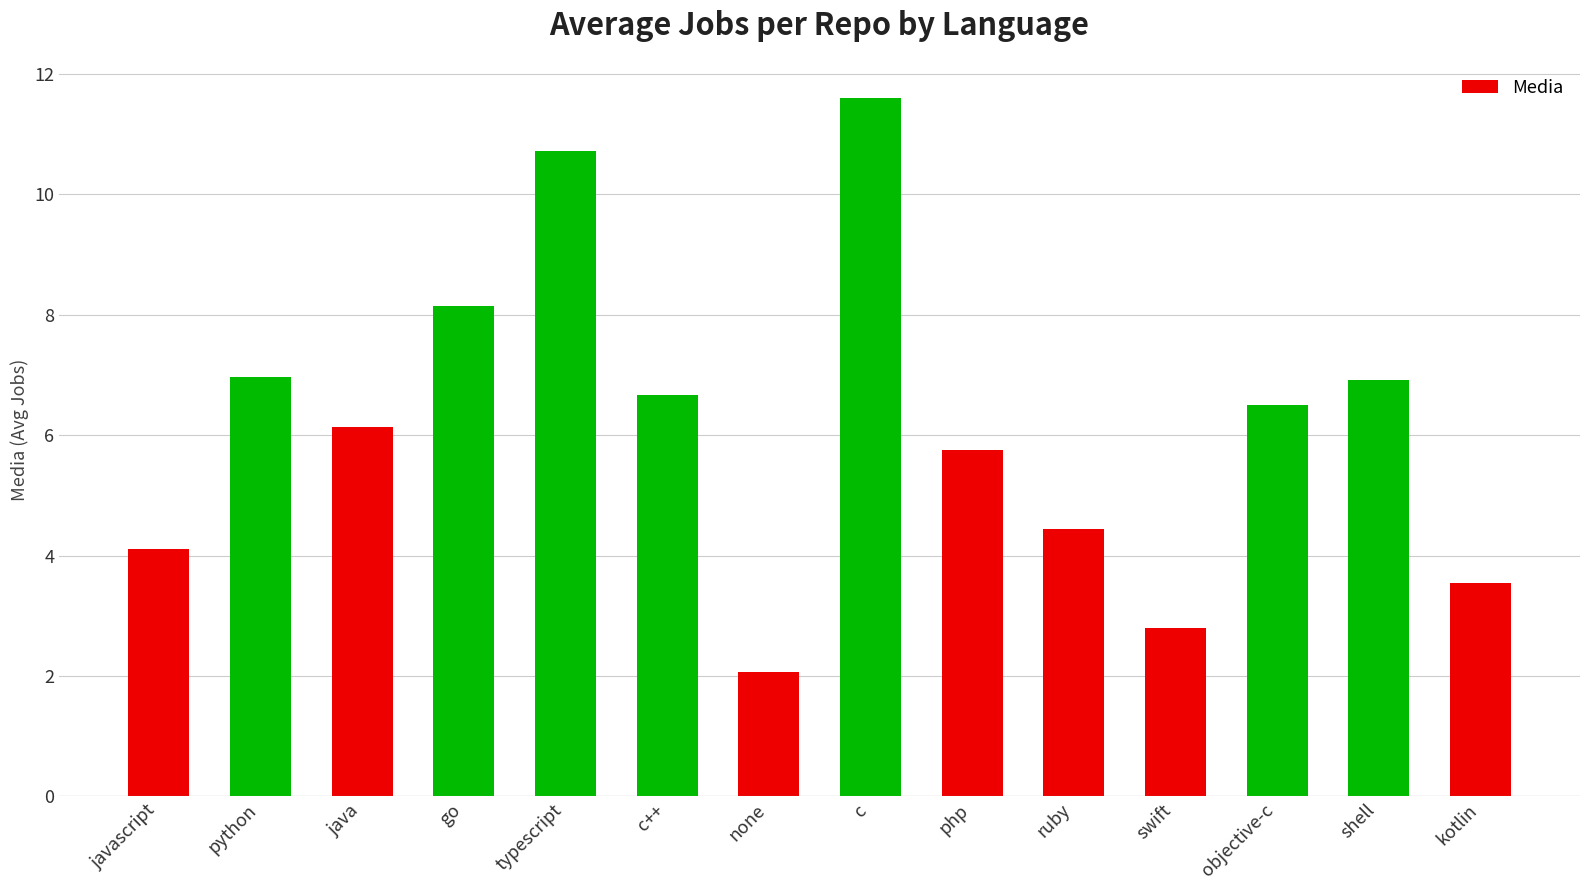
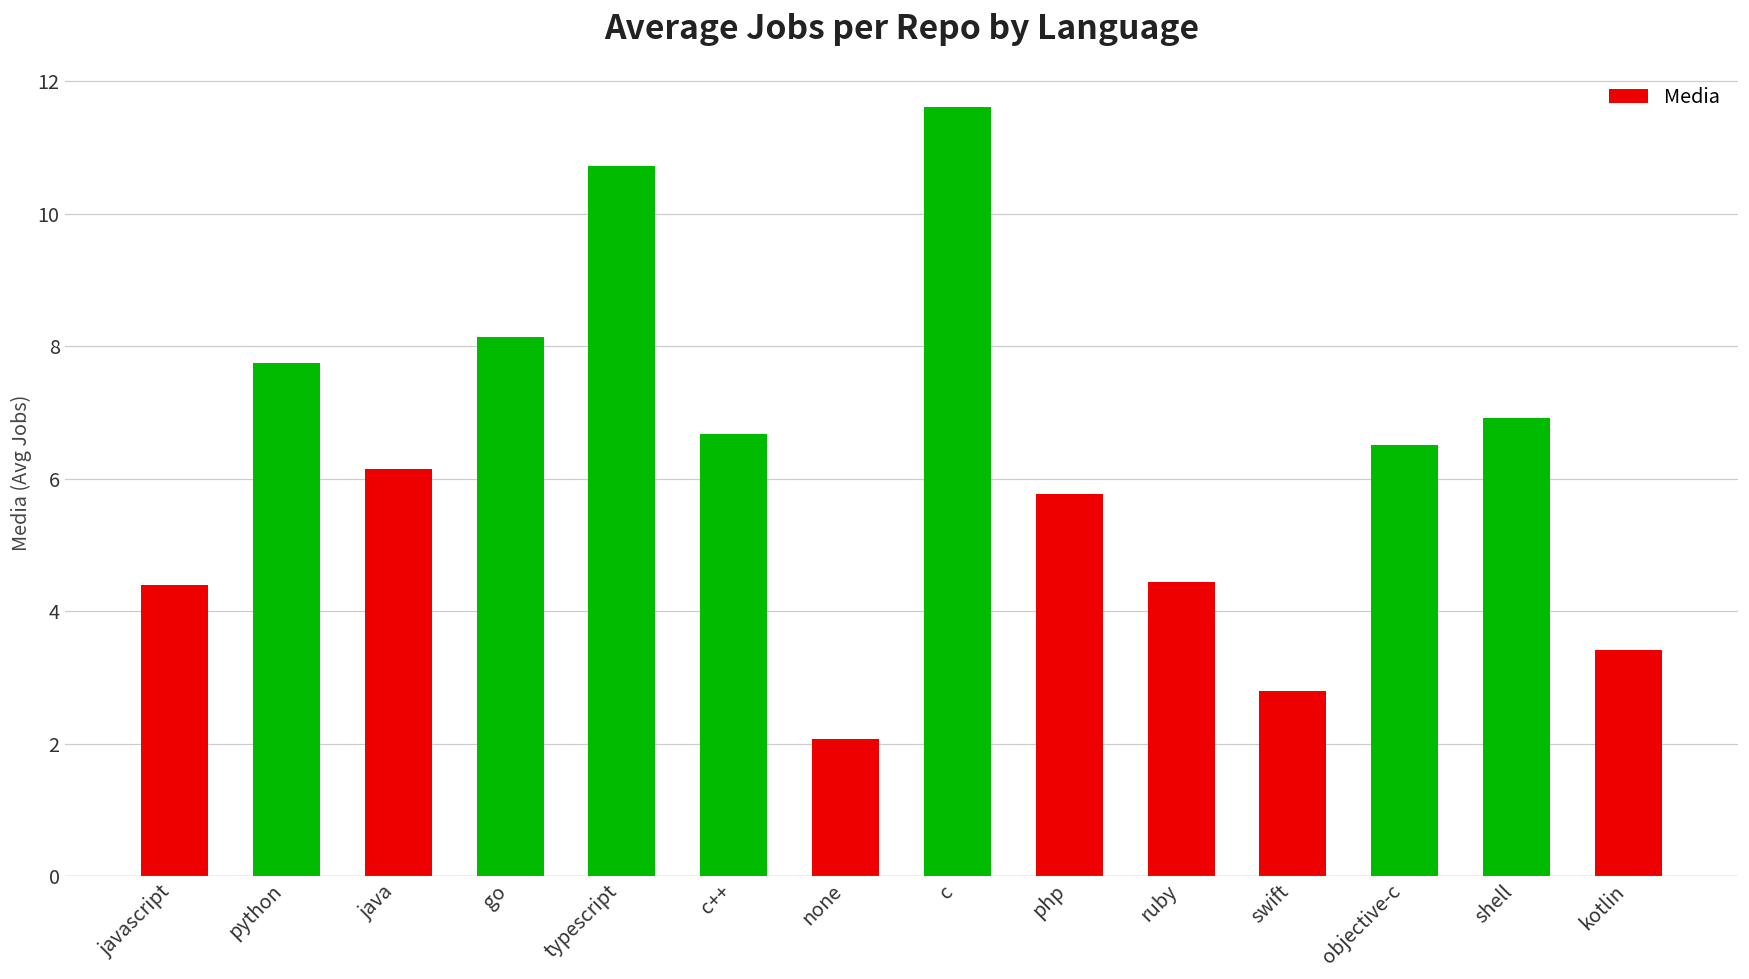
  {
-   "javascript": 4.1,
-   "python": 7.0,
+   "javascript": 4.4,
+   "python": 7.8,
    "java": 6.1,
    "go": 8.1,
    "typescript": 10.7,
    "c++": 6.7,
    "none": 2.1,
    "c": 11.6,
    "php": 5.8,
    "ruby": 4.4,
    "swift": 2.8,
    "objective-c": 6.5,
    "shell": 6.9,
-   "kotlin": 3.6
+   "kotlin": 3.4
  }
